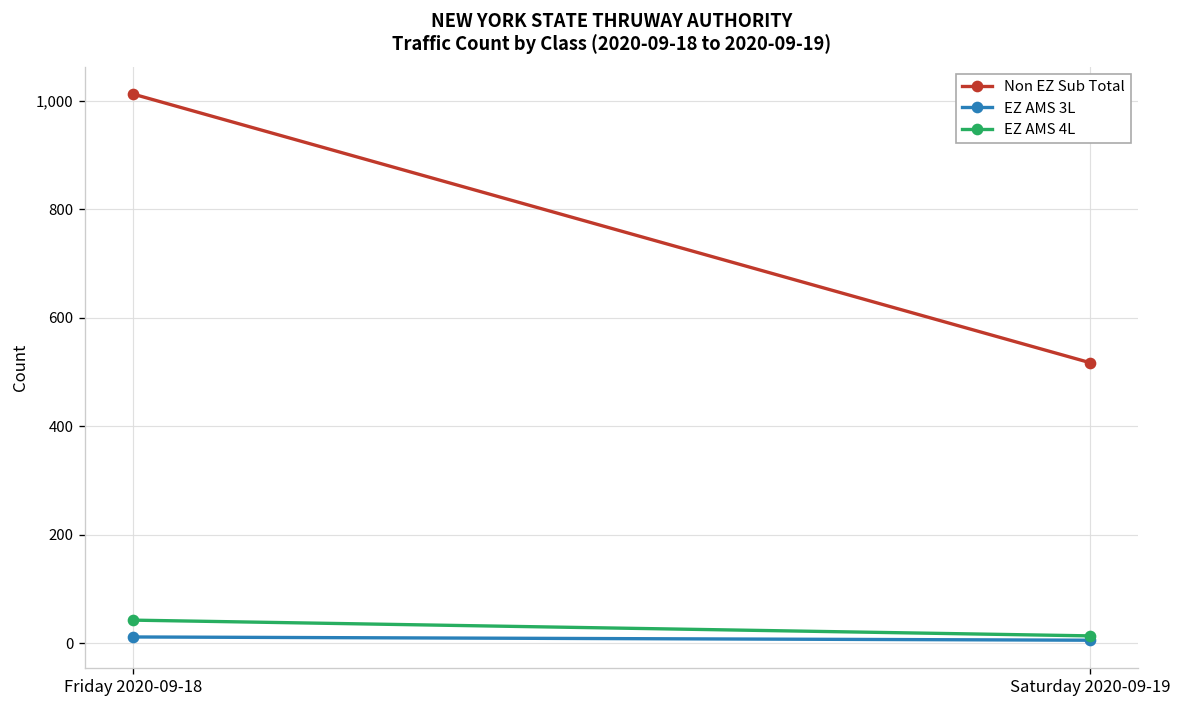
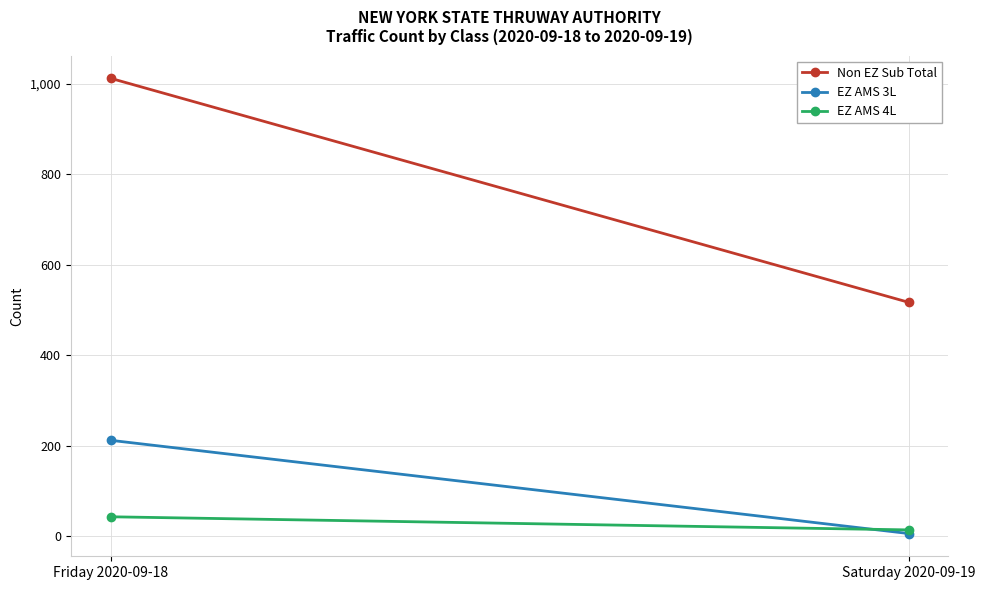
  {
    "Non EZ Sub Total": {
      "Friday 2020-09-18": "1,010",
      "Saturday 2020-09-19": "520"
    },
    "EZ AMS 3L": {
-     "Friday 2020-09-18": "10",
+     "Friday 2020-09-18": "210",
      "Saturday 2020-09-19": "10"
    },
    "EZ AMS 4L": {
      "Friday 2020-09-18": "40",
      "Saturday 2020-09-19": "10"
    }
  }
